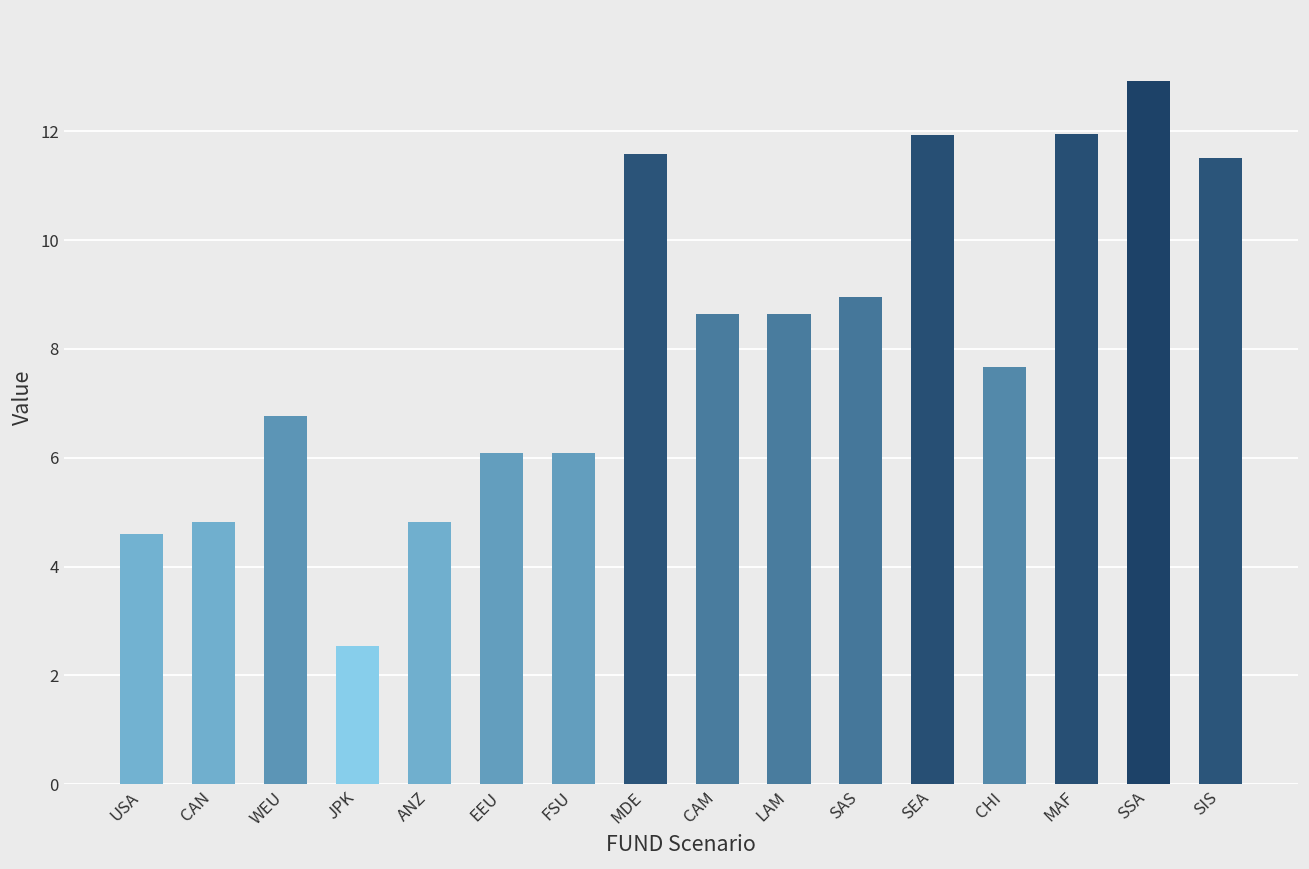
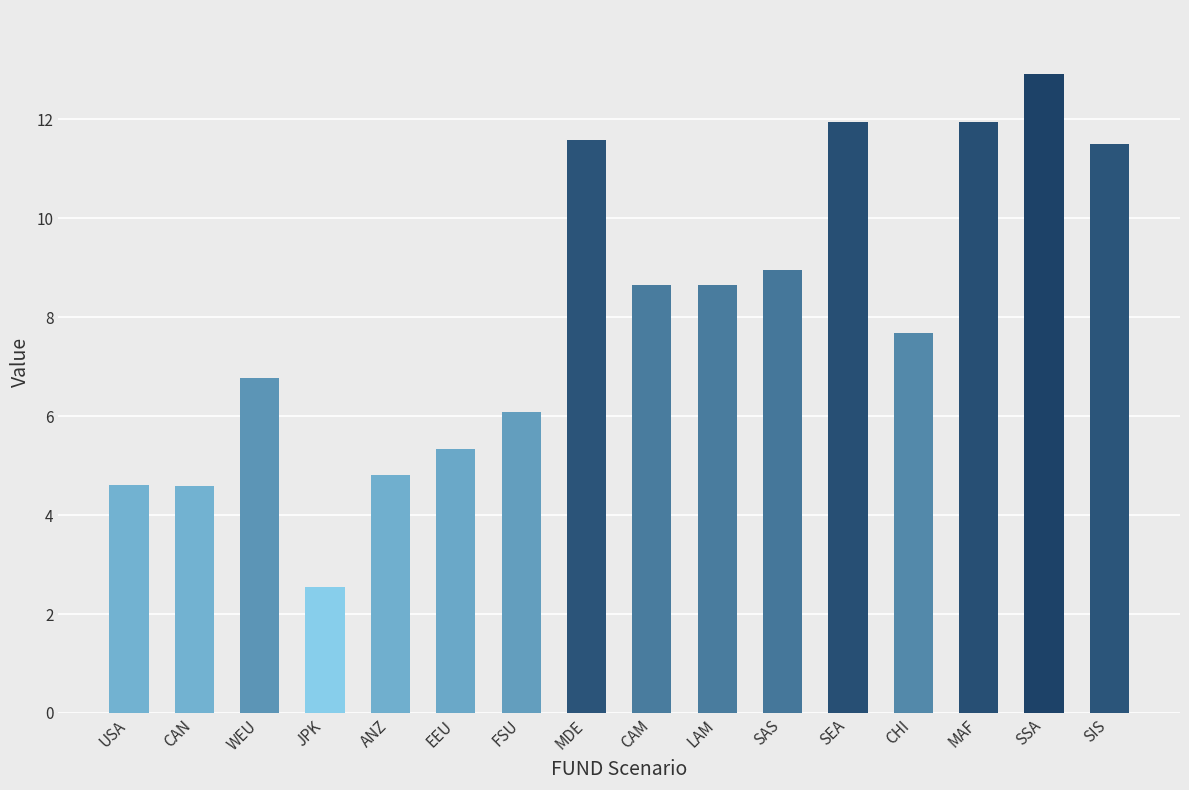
  {
    "USA": 4.6,
-   "CAN": 4.8,
+   "CAN": 4.6,
    "WEU": 6.8,
    "JPK": 2.5,
    "ANZ": 4.8,
-   "EEU": 6.1,
+   "EEU": 5.3,
    "FSU": 6.1,
    "MDE": 11.6,
    "CAM": 8.6,
    "LAM": 8.6,
    "SAS": 9.0,
    "SEA": 11.9,
    "CHI": 7.7,
    "MAF": 11.9,
    "SSA": 12.9,
    "SIS": 11.5
  }
